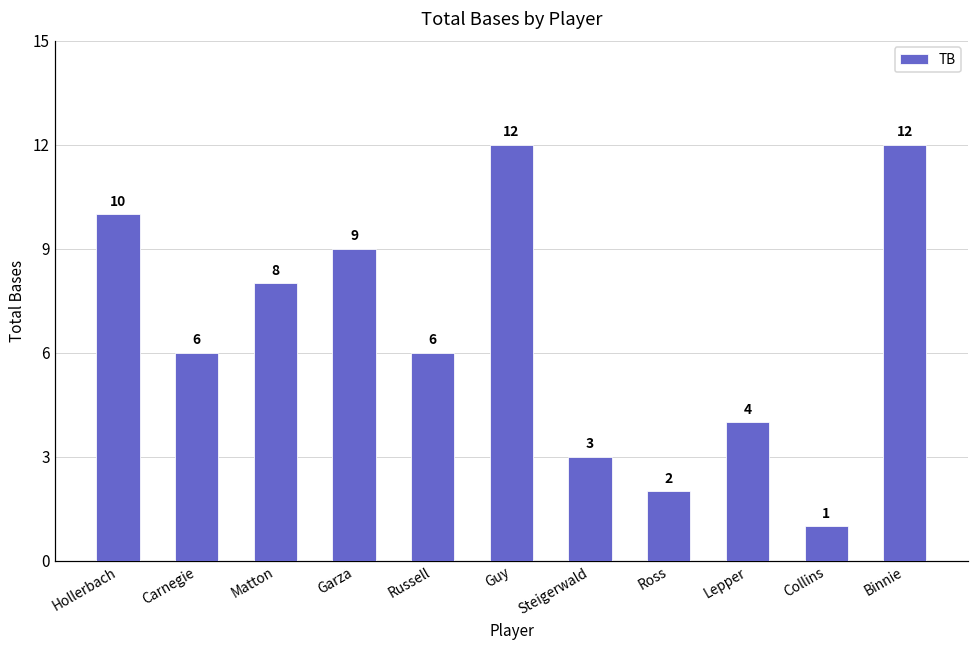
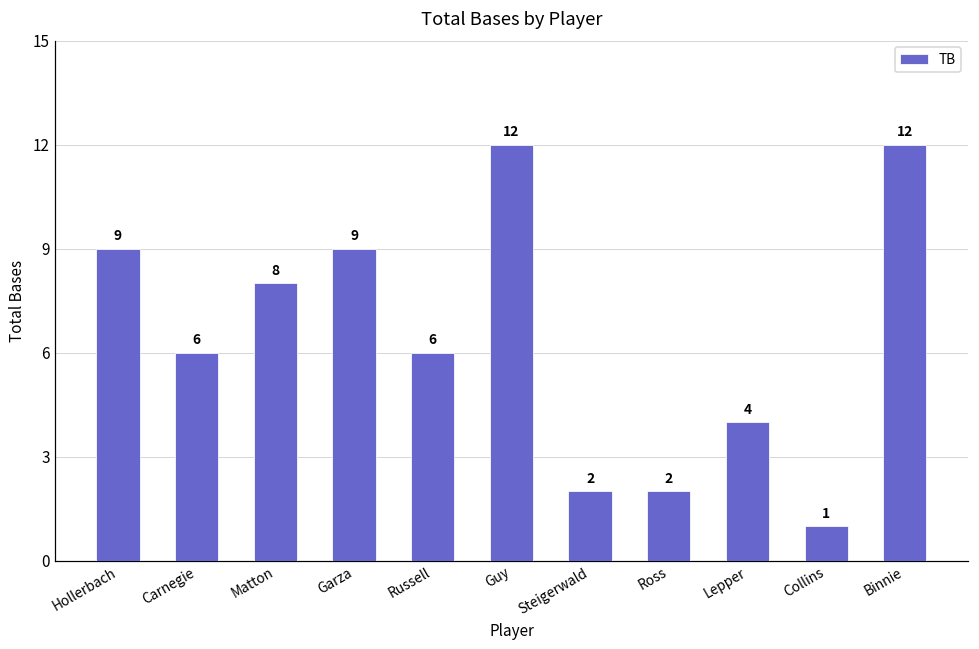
  {
-   "Hollerbach": 10,
+   "Hollerbach": 9,
    "Carnegie": 6,
    "Matton": 8,
    "Garza": 9,
    "Russell": 6,
    "Guy": 12,
-   "Steigerwald": 3,
+   "Steigerwald": 2,
    "Ross": 2,
    "Lepper": 4,
    "Collins": 1,
    "Binnie": 12
  }
